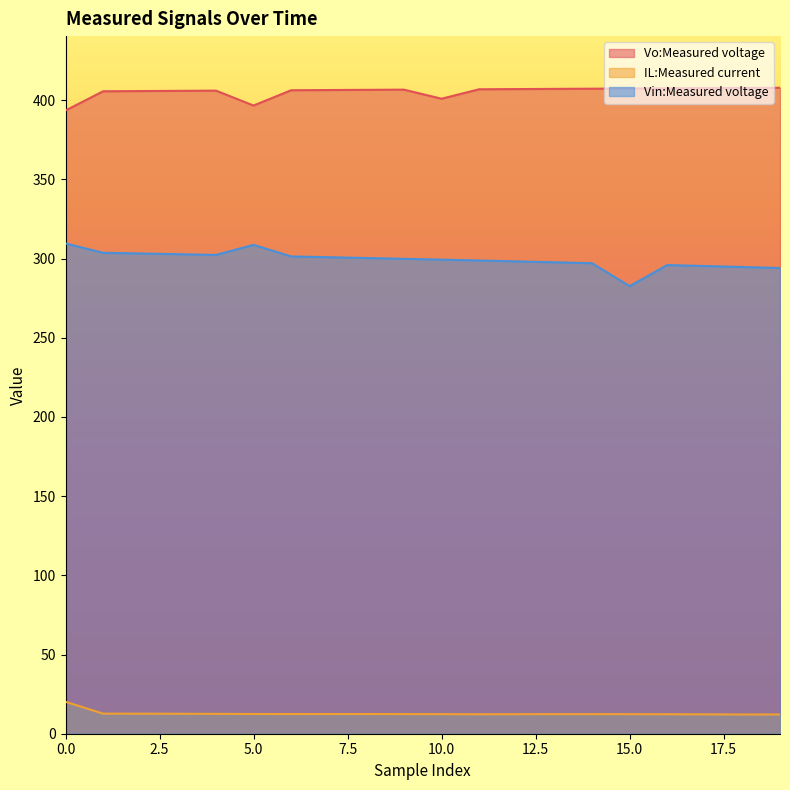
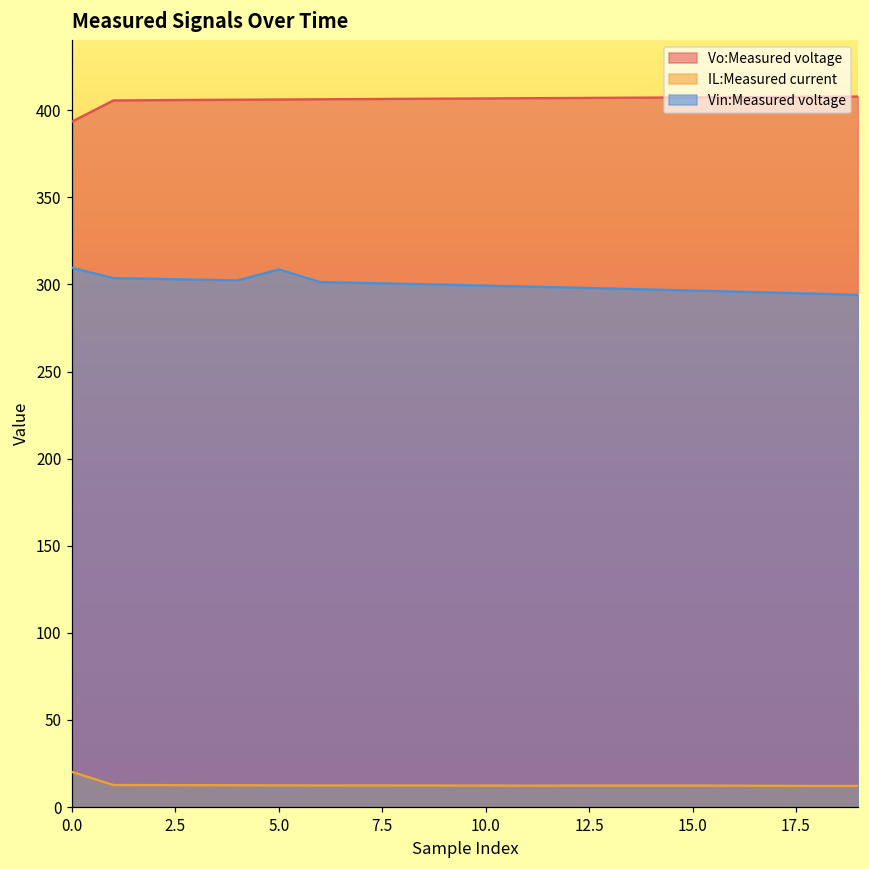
  {
    "Vo:Measured voltage": {
      "0.0": 393,
-     "5.0": 397,
-     "10.0": 401
+     "5.0": 406,
+     "10.0": 407
    },
    "IL:Measured current": {
      "0.0": 20,
      "5.0": 12,
      "10.0": 12,
      "15.0": 12
    },
    "Vin:Measured voltage": {
      "0.0": 310,
      "5.0": 309,
      "10.0": 299,
-     "15.0": 283
+     "15.0": 296
    }
  }
